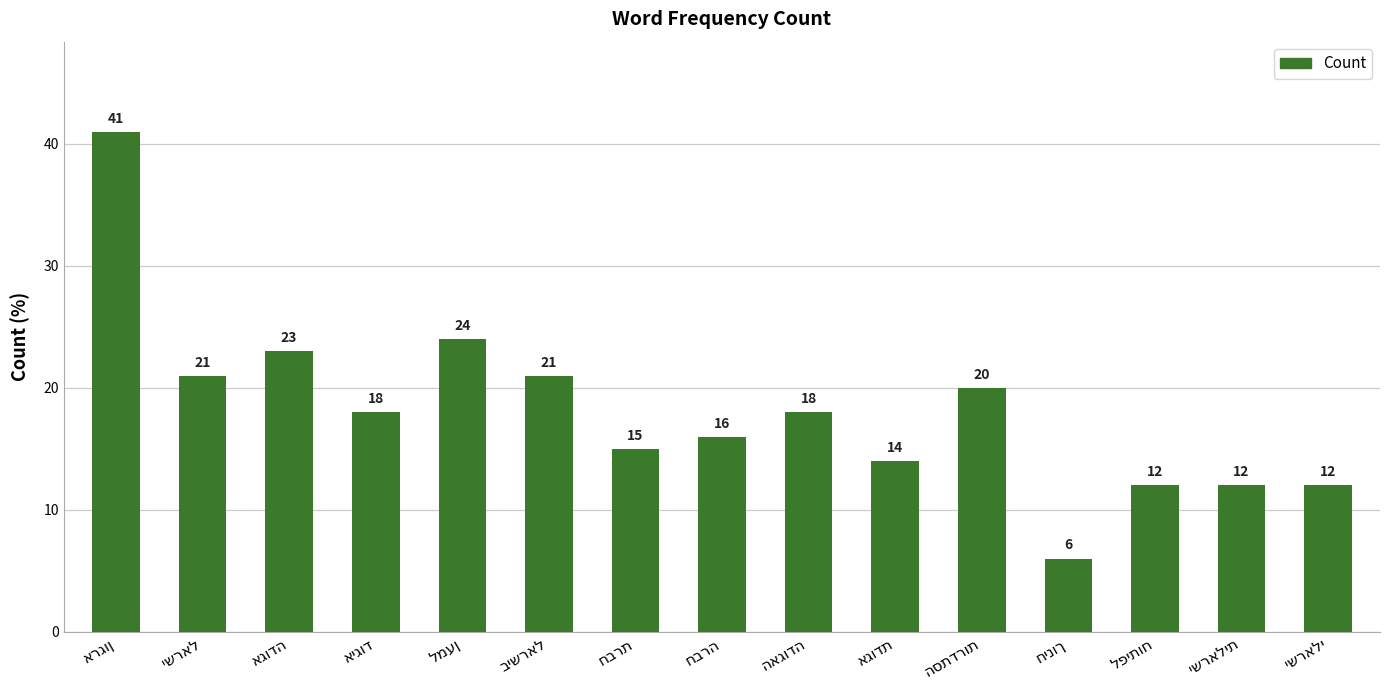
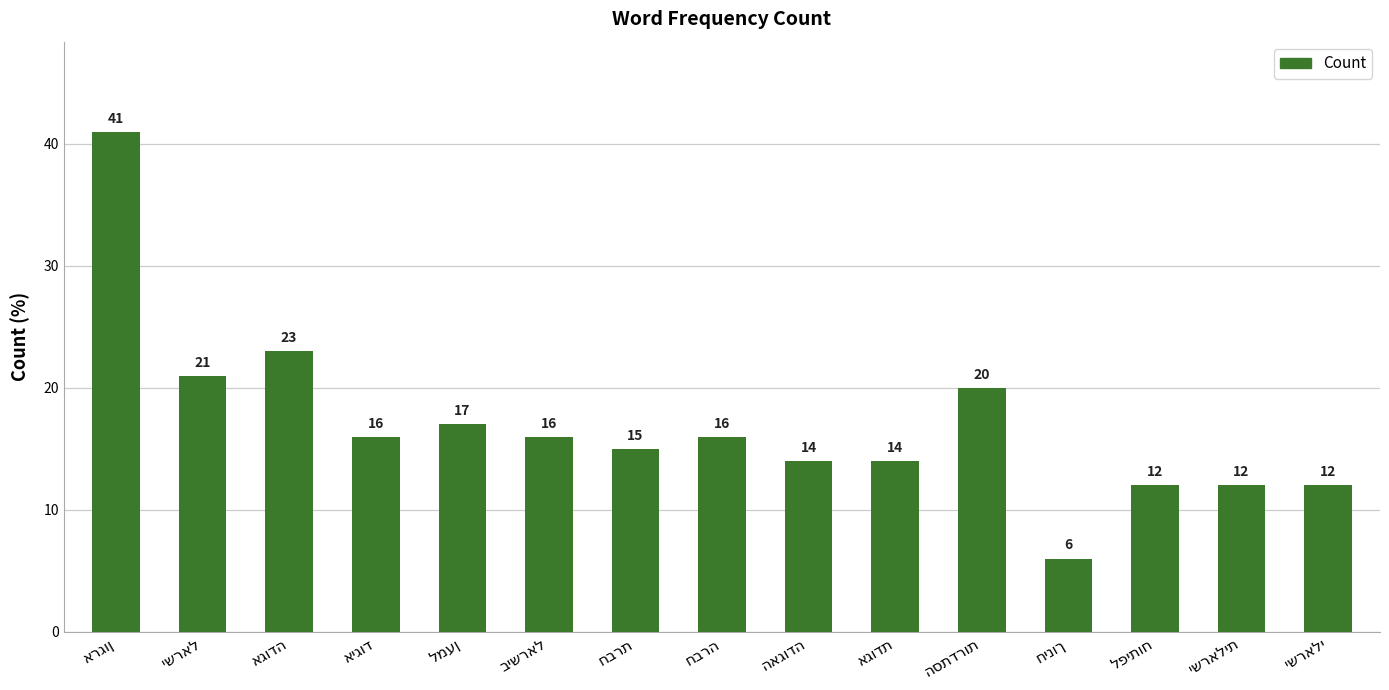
  {
    "ארגון": 41,
    "ישראל": 21,
    "אגודה": 23,
-   "איגוד": 18,
-   "למען": 24,
-   "בישראל": 21,
+   "איגוד": 16,
+   "למען": 17,
+   "בישראל": 16,
    "חברת": 15,
    "חברה": 16,
-   "האגודה": 18,
+   "האגודה": 14,
    "אגודת": 14,
    "הסתדרות": 20,
    "חינוך": 6,
    "לפיתוח": 12,
    "ישראלית": 12,
    "ישראלי": 12
  }
